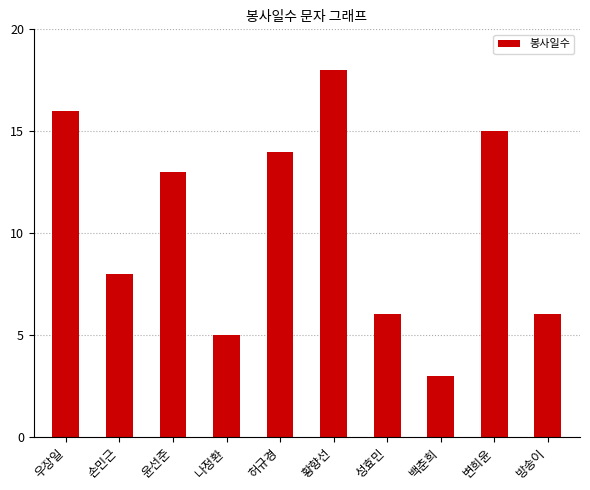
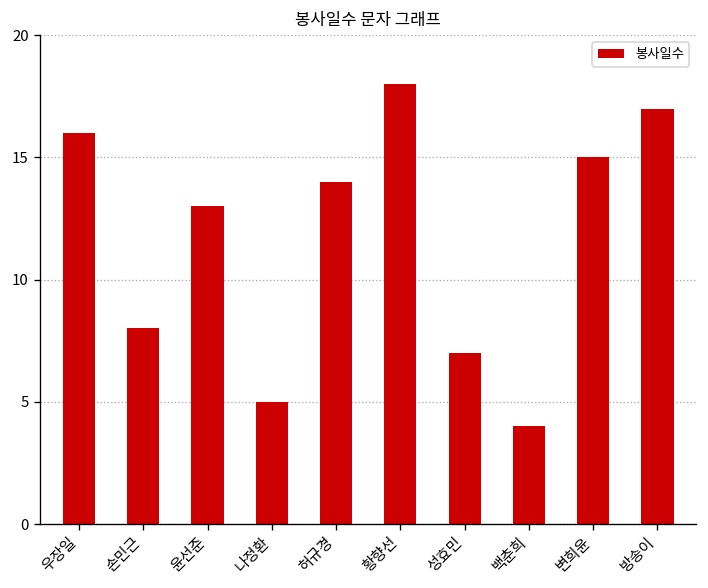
  {
    "우장일": 16,
    "손민근": 8,
    "윤선준": 13,
    "나정환": 5,
    "허규경": 14,
    "황향선": 18,
-   "성효민": 6,
-   "백춘희": 3,
+   "성효민": 7,
+   "백춘희": 4,
    "변희윤": 15,
-   "방송이": 6
+   "방송이": 17
  }
